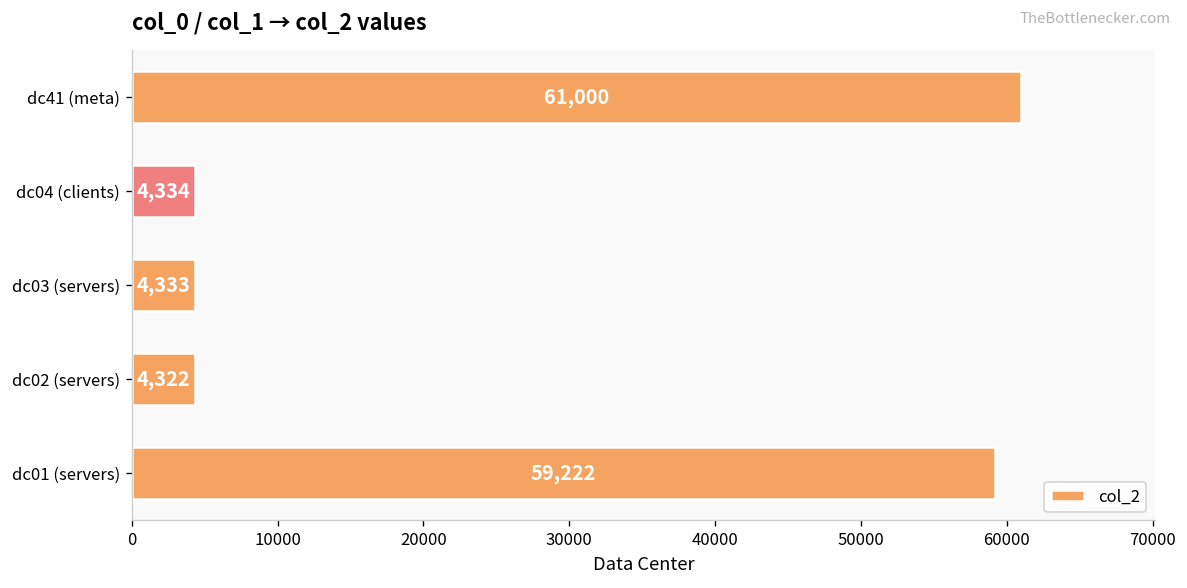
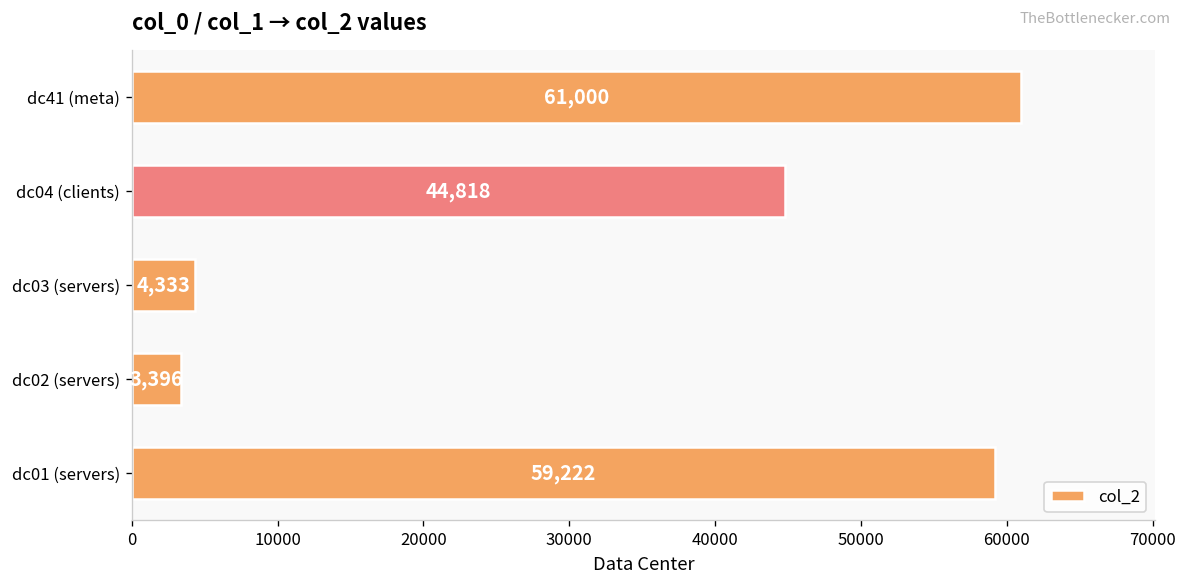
  {
    "dc41 (meta)": "61,000",
-   "dc04 (clients)": "4,334",
+   "dc04 (clients)": "44,818",
    "dc03 (servers)": "4,333",
-   "dc02 (servers)": "4,322",
+   "dc02 (servers)": "3,396",
    "dc01 (servers)": "59,222"
  }
